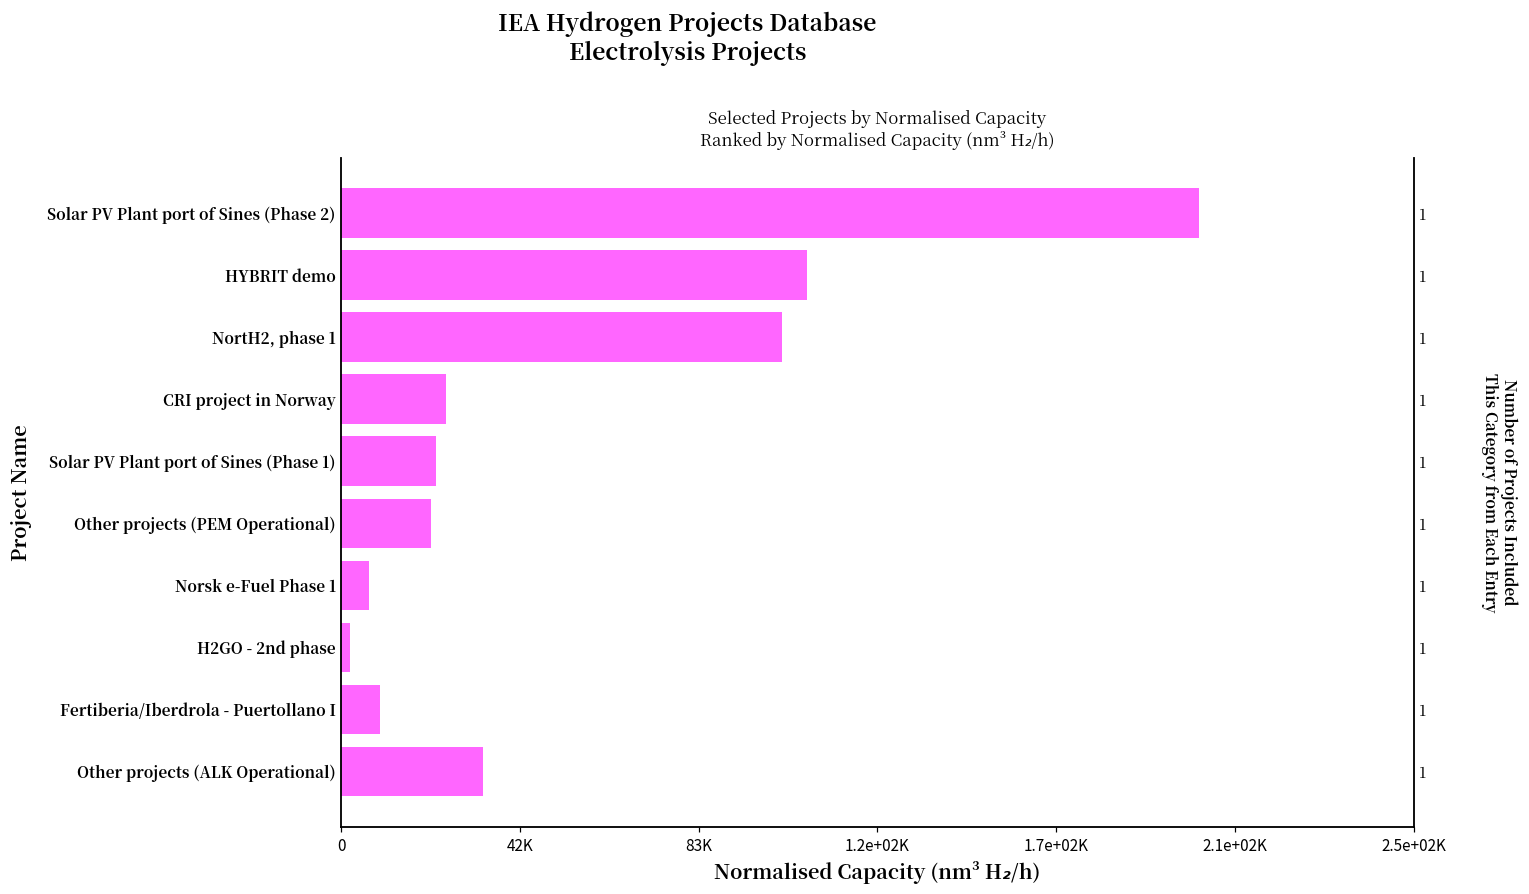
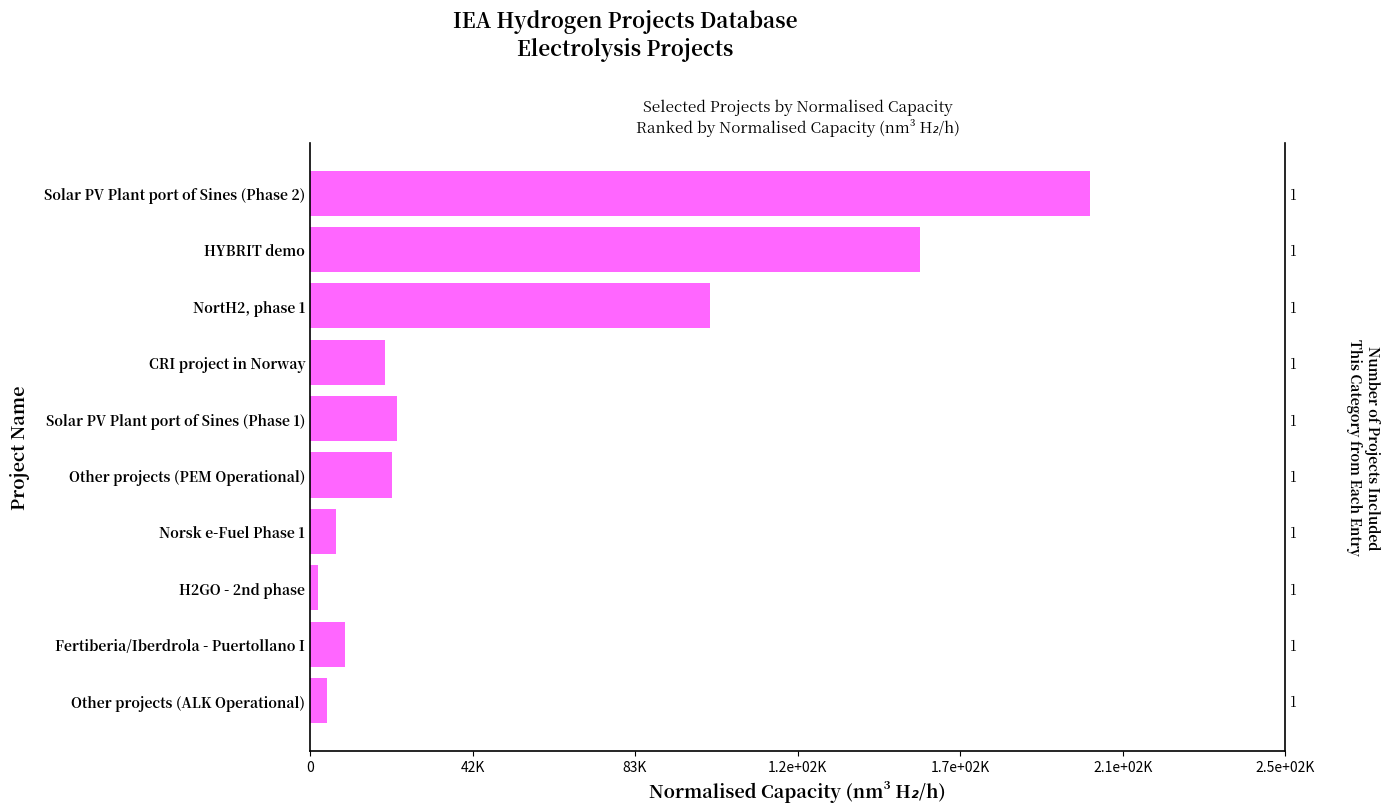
  {
    "Solar PV Plant port of Sines (Phase 2)": 200000,
-   "HYBRIT demo": 109000,
+   "HYBRIT demo": 156000,
    "NortH2, phase 1": 103000,
-   "CRI project in Norway": 25000,
+   "CRI project in Norway": 19000,
    "Solar PV Plant port of Sines (Phase 1)": 22000,
    "Other projects (PEM Operational)": 21000,
    "Norsk e-Fuel Phase 1": 7000,
    "H2GO - 2nd phase": 2000,
    "Fertiberia/Iberdrola - Puertollano I": 9000,
-   "Other projects (ALK Operational)": 33000
+   "Other projects (ALK Operational)": 4000
  }
